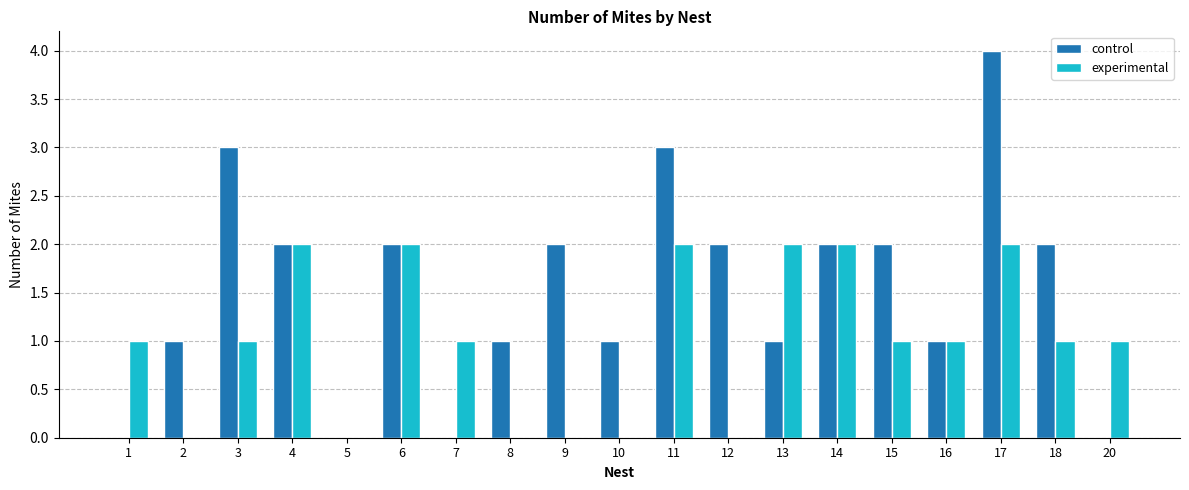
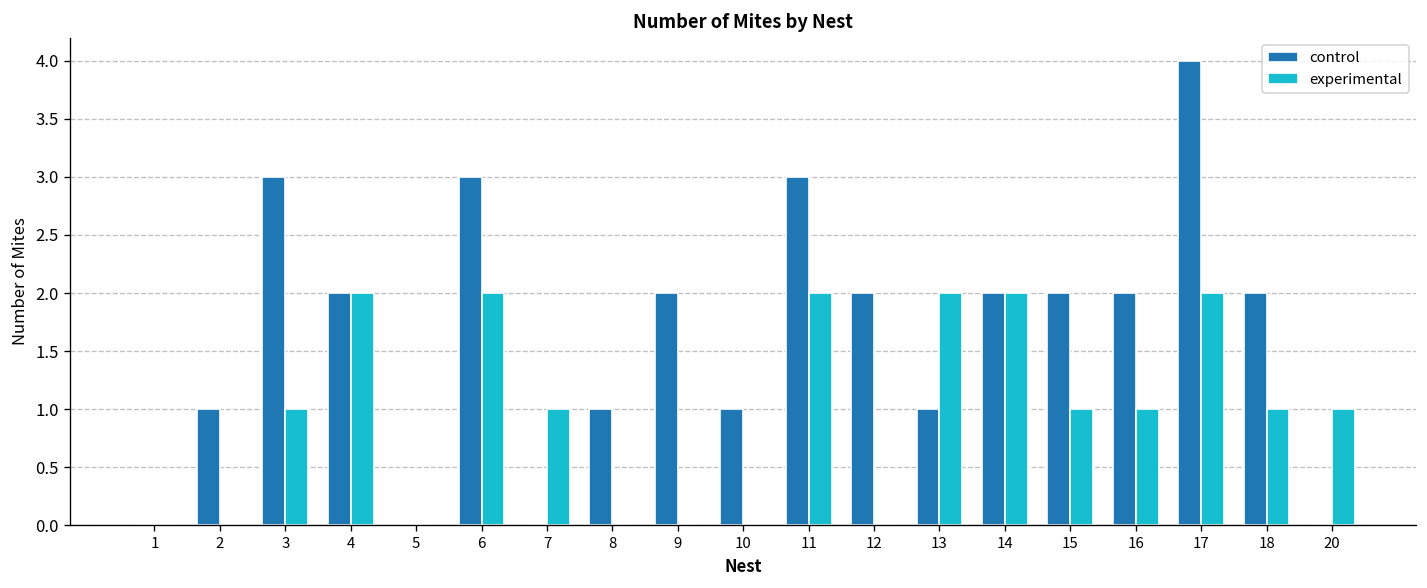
  {
    "control": {
      "1": 0,
      "2": 1,
      "3": 3,
      "4": 2,
      "5": 0,
-     "6": 2,
+     "6": 3,
      "7": 0,
      "8": 1,
      "9": 2,
      "10": 1,
      "11": 3,
      "12": 2,
      "13": 1,
      "14": 2,
      "15": 2,
-     "16": 1,
+     "16": 2,
      "17": 4,
      "18": 2,
      "20": 0
    },
    "experimental": {
-     "1": 1,
+     "1": 0,
      "2": 0,
      "3": 1,
      "4": 2,
      "5": 0,
      "6": 2,
      "7": 1,
      "8": 0,
      "9": 0,
      "10": 0,
      "11": 2,
      "12": 0,
      "13": 2,
      "14": 2,
      "15": 1,
      "16": 1,
      "17": 2,
      "18": 1,
      "20": 1
    }
  }
